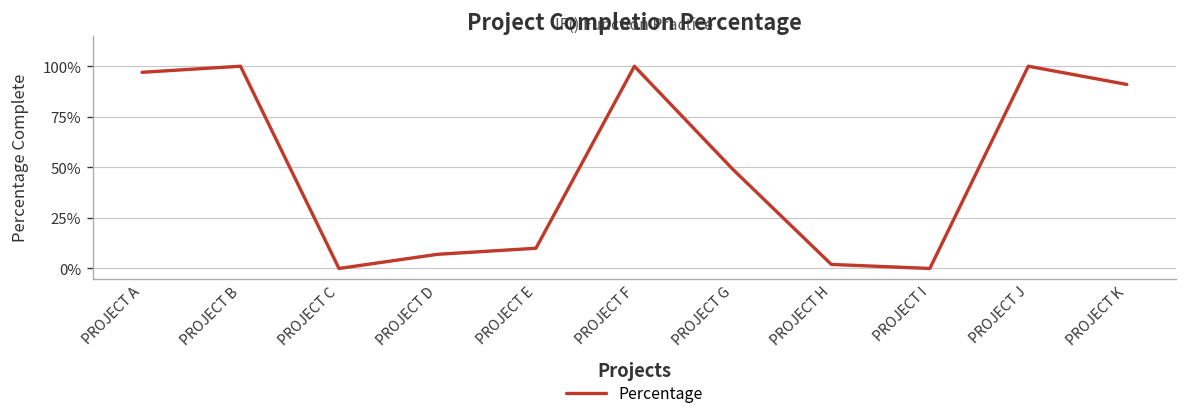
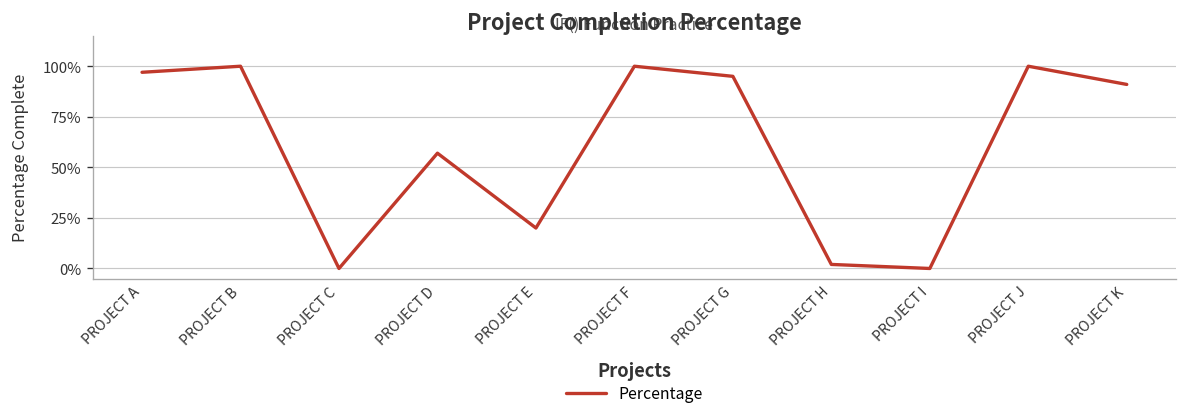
  {
    "PROJECT A": "97%",
    "PROJECT B": "100%",
    "PROJECT C": "0%",
-   "PROJECT D": "7%",
-   "PROJECT E": "10%",
+   "PROJECT D": "57%",
+   "PROJECT E": "20%",
    "PROJECT F": "100%",
-   "PROJECT G": "49%",
+   "PROJECT G": "95%",
    "PROJECT H": "2%",
    "PROJECT I": "0%",
    "PROJECT J": "100%",
    "PROJECT K": "91%"
  }
